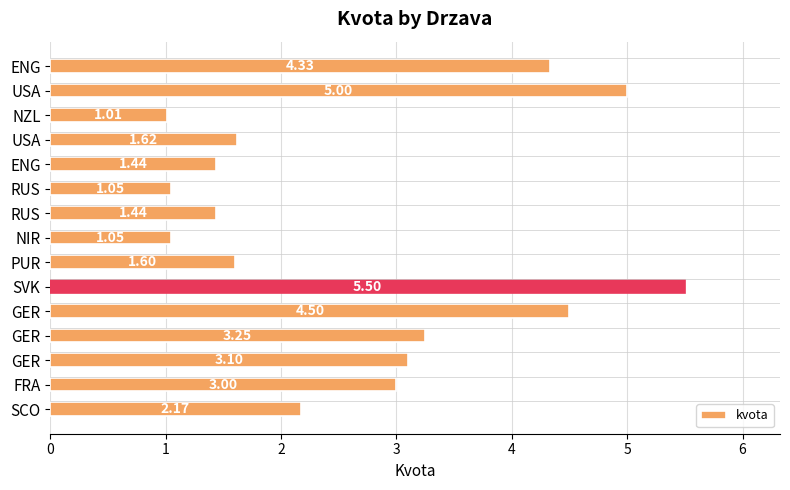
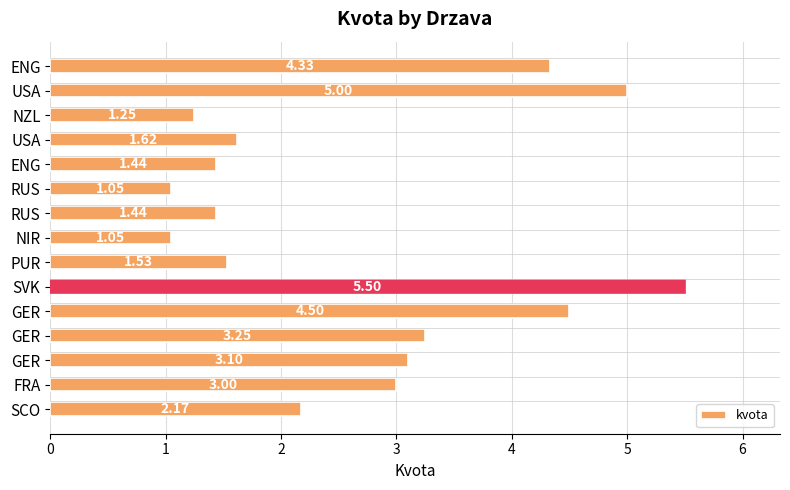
  {
-   "NZL": 1.01,
+   "NZL": 1.25,
    "NIR": 1.05,
-   "PUR": 1.60,
+   "PUR": 1.53,
    "SVK": 5.50,
    "FRA": 3.00,
    "SCO": 2.17
  }
